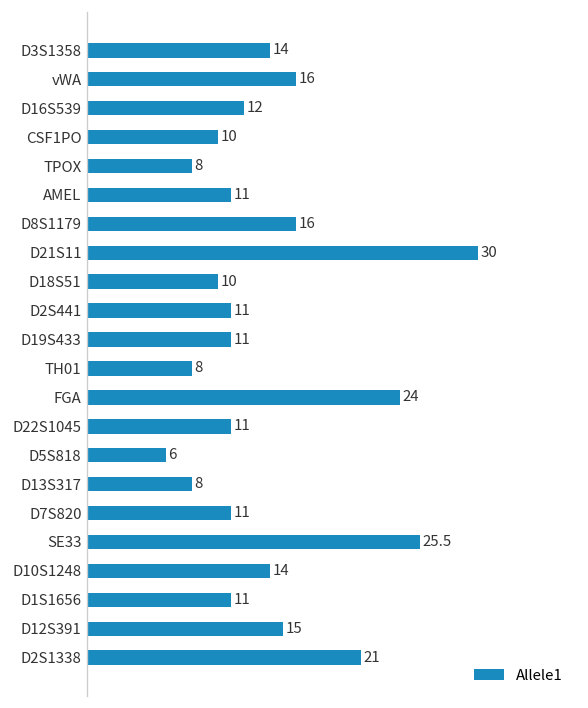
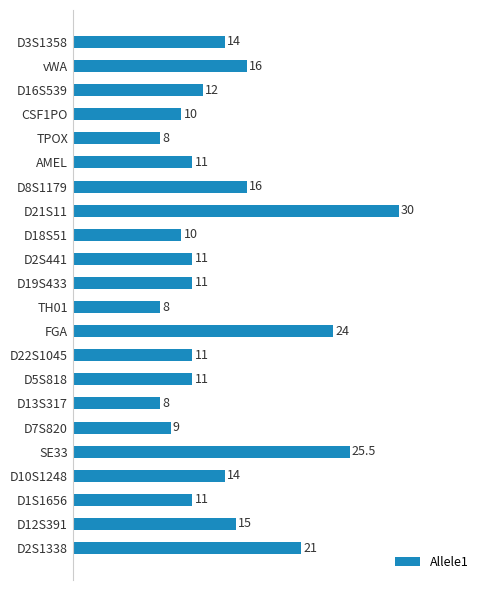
  {
    "D3S1358": 14,
    "vWA": 16,
    "D16S539": 12,
    "CSF1PO": 10,
    "TPOX": 8,
    "AMEL": 11,
    "D8S1179": 16,
    "D21S11": 30,
    "D18S51": 10,
    "D2S441": 11,
    "D19S433": 11,
    "TH01": 8,
    "FGA": 24,
    "D22S1045": 11,
-   "D5S818": 6,
+   "D5S818": 11,
    "D13S317": 8,
-   "D7S820": 11,
+   "D7S820": 9,
    "SE33": 25.5,
    "D10S1248": 14,
    "D1S1656": 11,
    "D12S391": 15,
    "D2S1338": 21
  }
